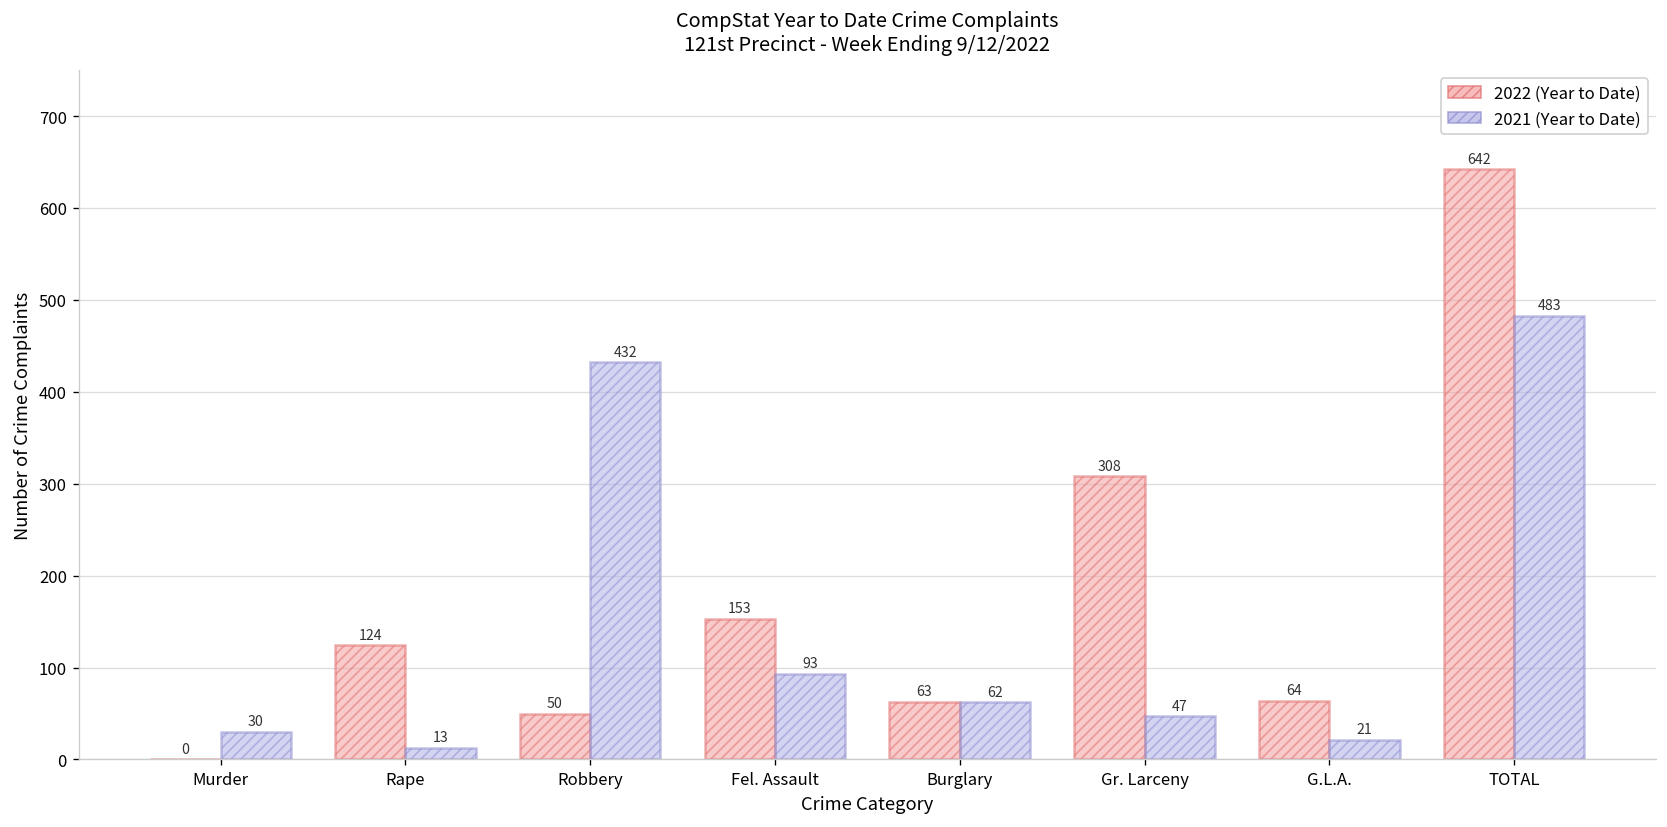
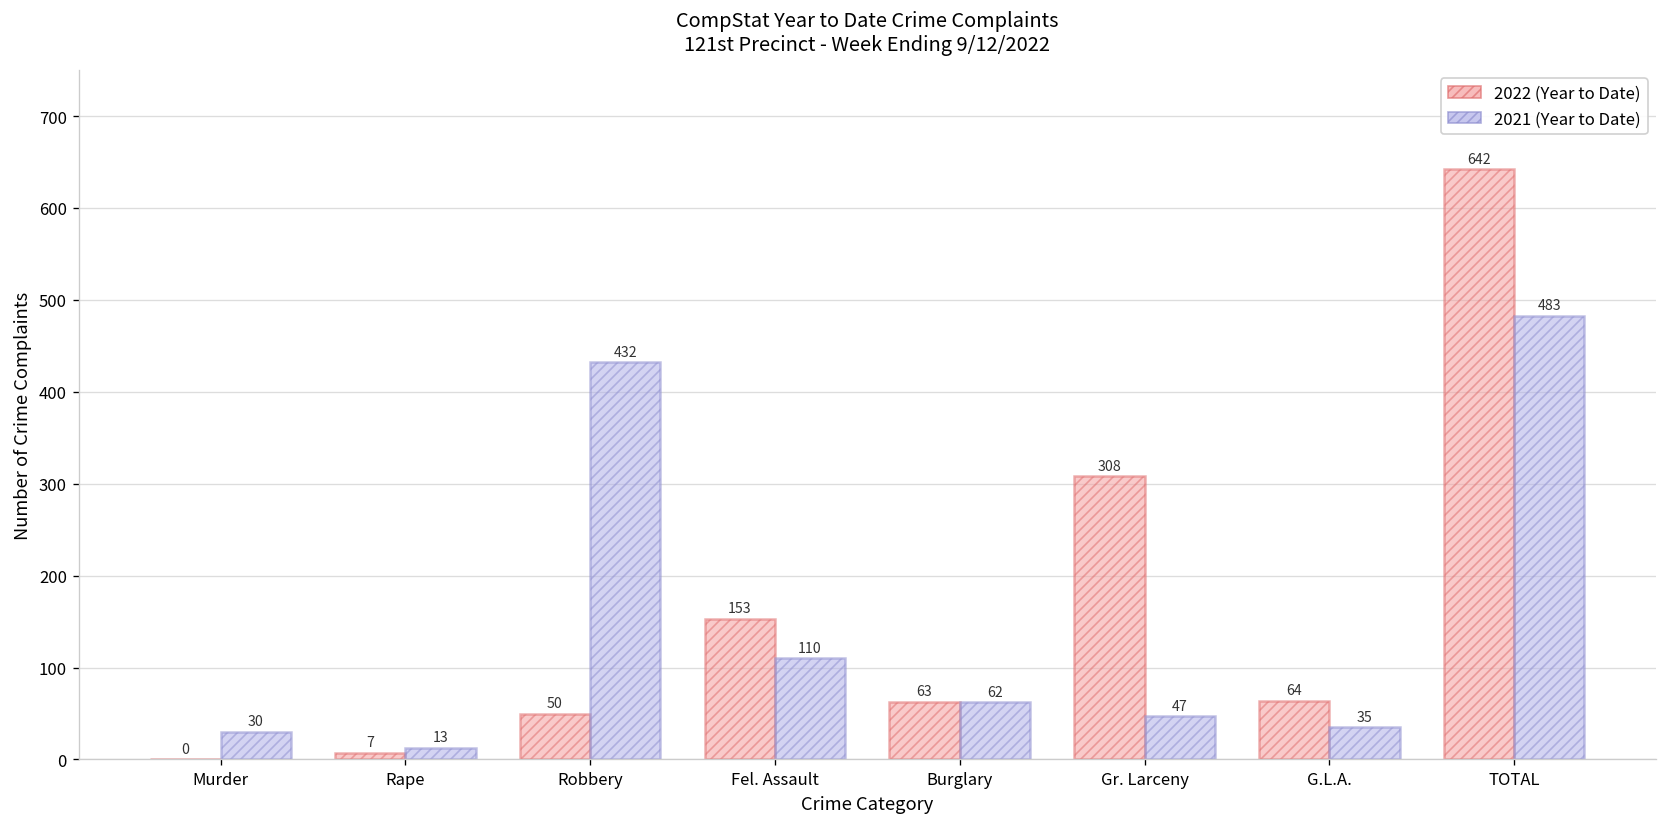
  {
    "2022 (Year to Date)": {
      "Murder": 0,
-     "Rape": 124,
+     "Rape": 7,
      "Robbery": 50,
      "Fel. Assault": 153,
      "Burglary": 63,
      "Gr. Larceny": 308,
      "G.L.A.": 64,
      "TOTAL": 642
    },
    "2021 (Year to Date)": {
      "Murder": 30,
      "Rape": 13,
      "Robbery": 432,
-     "Fel. Assault": 93,
+     "Fel. Assault": 110,
      "Burglary": 62,
      "Gr. Larceny": 47,
-     "G.L.A.": 21,
+     "G.L.A.": 35,
      "TOTAL": 483
    }
  }
